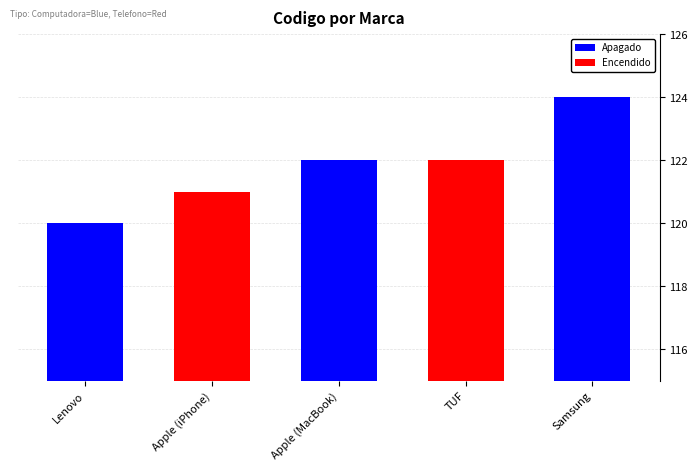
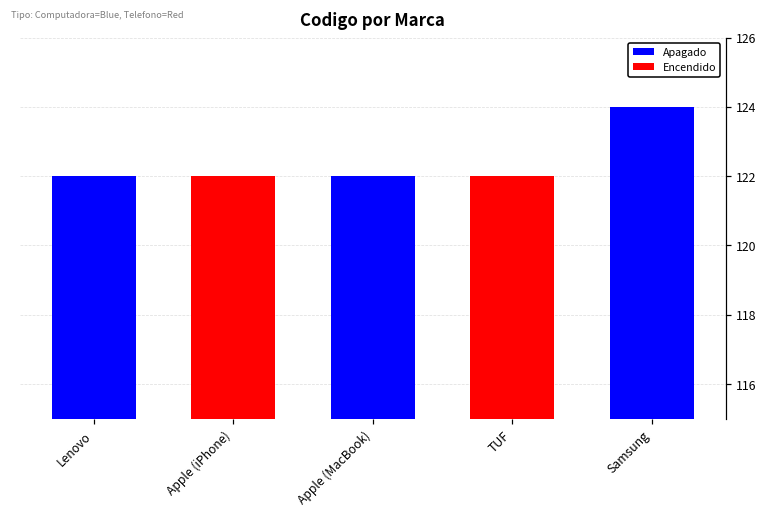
  {
-   "Lenovo": 120,
-   "Apple (iPhone)": 121,
+   "Lenovo": 122,
+   "Apple (iPhone)": 122,
    "Apple (MacBook)": 122,
    "TUF": 122,
    "Samsung": 124
  }
